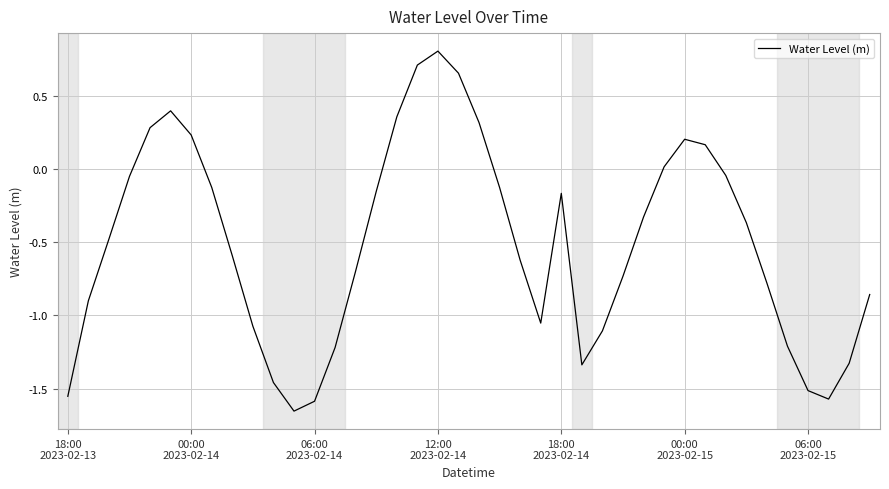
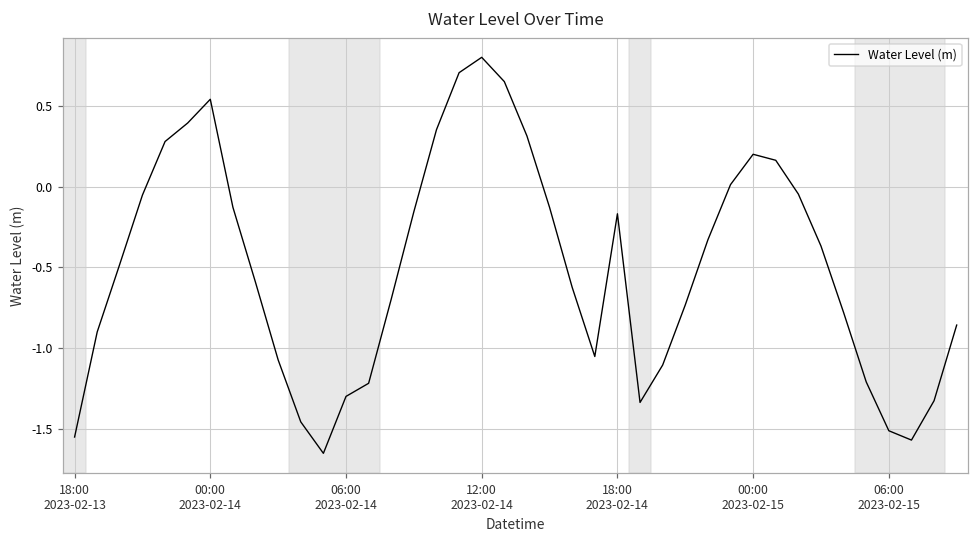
  {
    "18:00 2023-02-13": -1.55,
-   "00:00 2023-02-14": 0.23,
-   "06:00 2023-02-14": -1.59,
+   "00:00 2023-02-14": 0.54,
+   "06:00 2023-02-14": -1.30,
    "12:00 2023-02-14": 0.80,
    "18:00 2023-02-14": -0.17,
    "00:00 2023-02-15": 0.20,
    "06:00 2023-02-15": -1.51
  }
